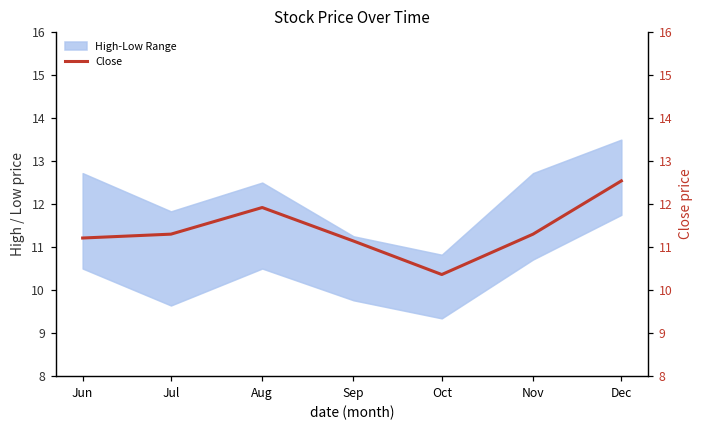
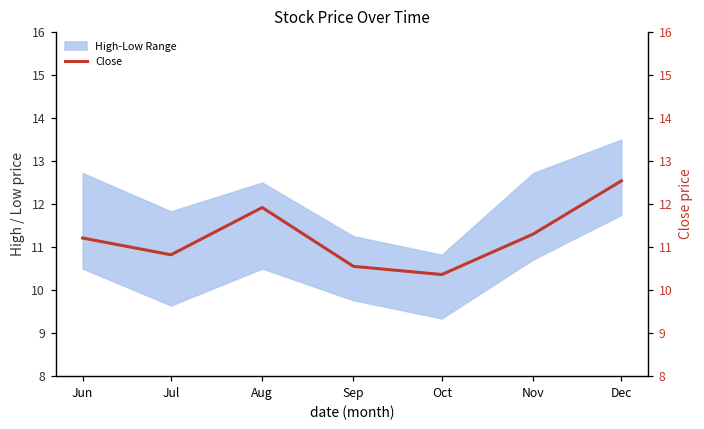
  {
    "Close": {
      "Jun": 11.2,
-     "Jul": 11.3,
+     "Jul": 10.8,
      "Aug": 11.9,
-     "Sep": 11.1,
+     "Sep": 10.6,
      "Oct": 10.4,
      "Nov": 11.3,
      "Dec": 12.5
    }
  }
